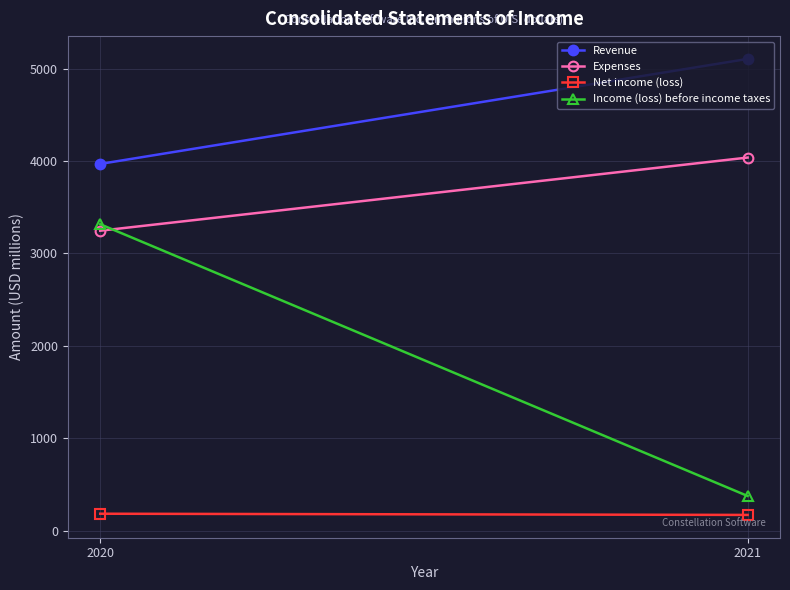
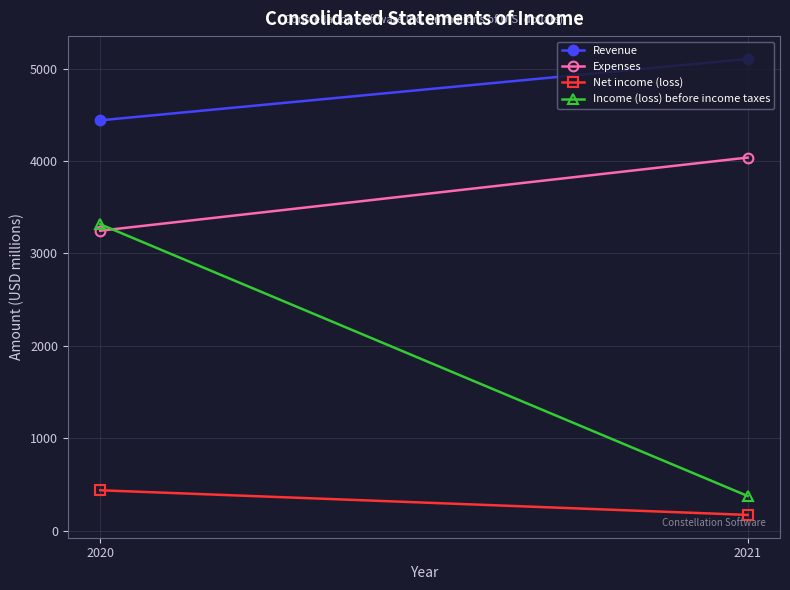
  {
    "Revenue": {
-     "2020": 4000
+     "2020": 4400
    },
    "Expenses": {
      "2020": 3200,
      "2021": 4000
    },
    "Net income (loss)": {
-     "2020": 200,
+     "2020": 400,
      "2021": 200
    },
    "Income (loss) before income taxes": {
      "2020": 3300,
      "2021": 400
    }
  }
